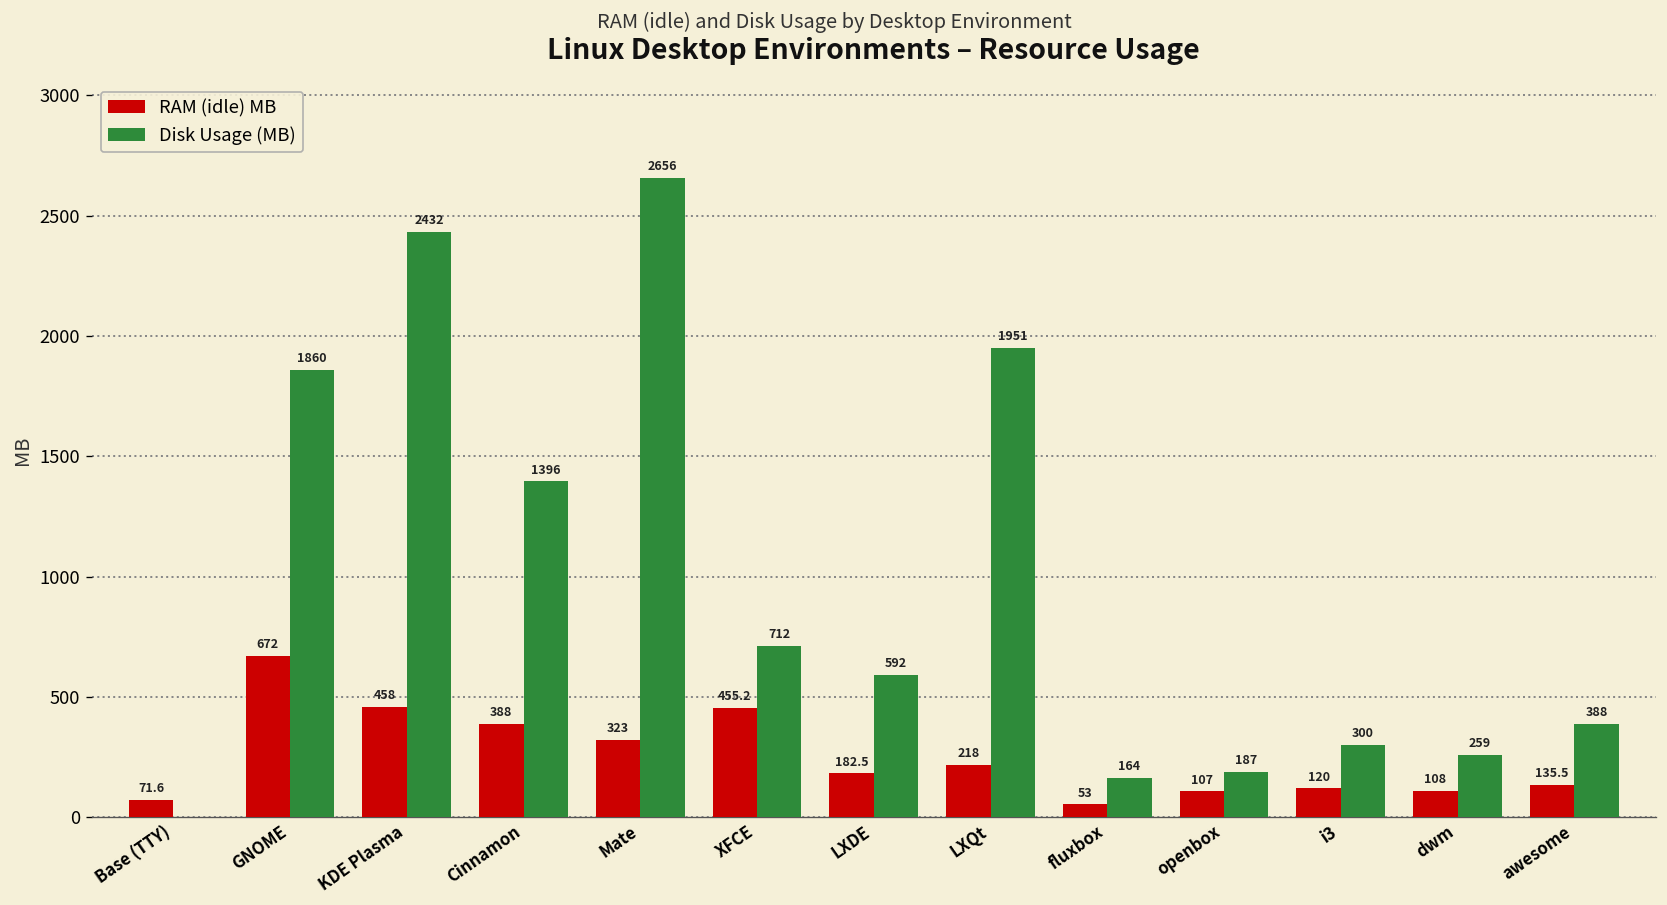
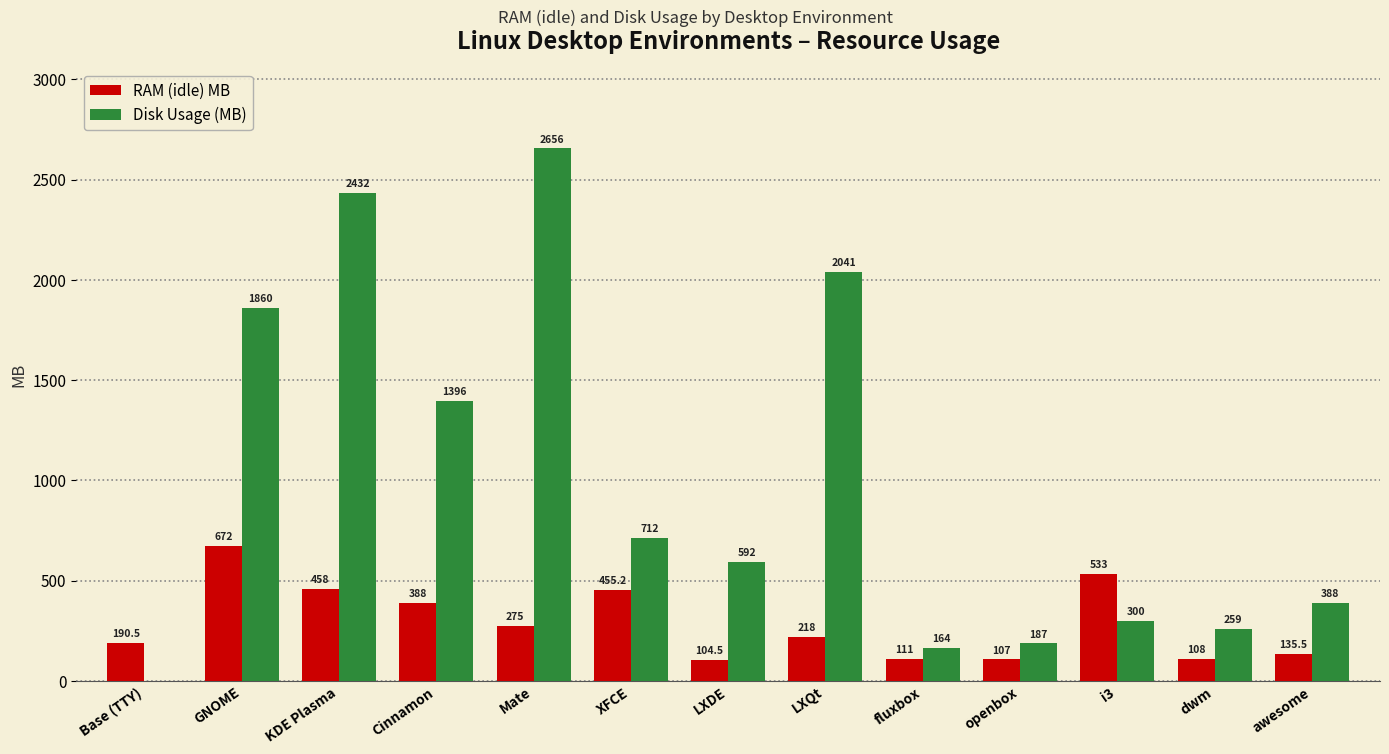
  {
    "RAM (idle) MB": {
-     "Base (TTY)": 71.6,
+     "Base (TTY)": 190.5,
      "GNOME": 672,
      "KDE Plasma": 458,
      "Cinnamon": 388,
-     "Mate": 323,
+     "Mate": 275,
      "XFCE": 455.2,
-     "LXDE": 182.5,
+     "LXDE": 104.5,
      "LXQt": 218,
-     "fluxbox": 53,
+     "fluxbox": 111,
      "openbox": 107,
-     "i3": 120,
+     "i3": 533,
      "dwm": 108,
      "awesome": 135.5
    },
    "Disk Usage (MB)": {
      "GNOME": 1860,
      "KDE Plasma": 2432,
      "Cinnamon": 1396,
      "Mate": 2656,
      "XFCE": 712,
      "LXDE": 592,
-     "LXQt": 1951,
+     "LXQt": 2041,
      "fluxbox": 164,
      "openbox": 187,
      "i3": 300,
      "dwm": 259,
      "awesome": 388
    }
  }
